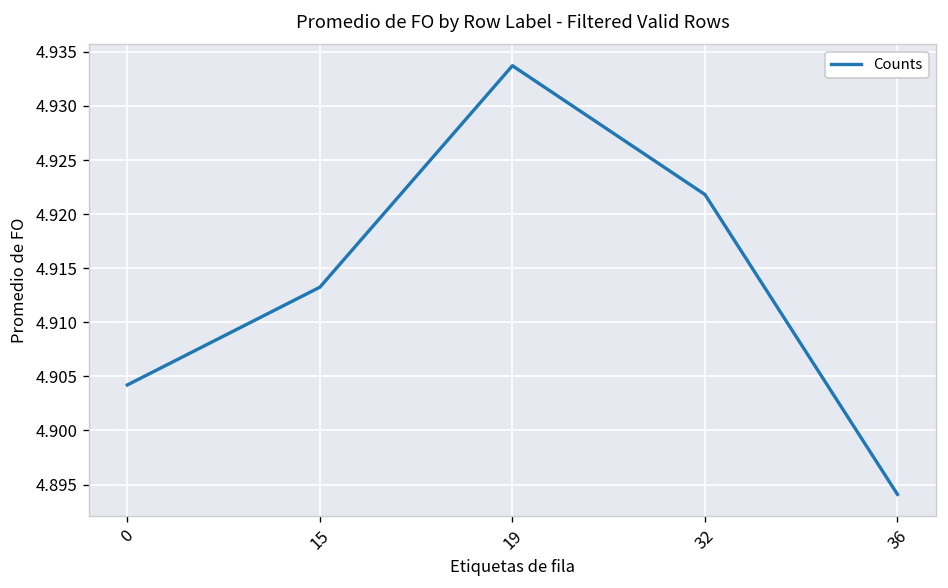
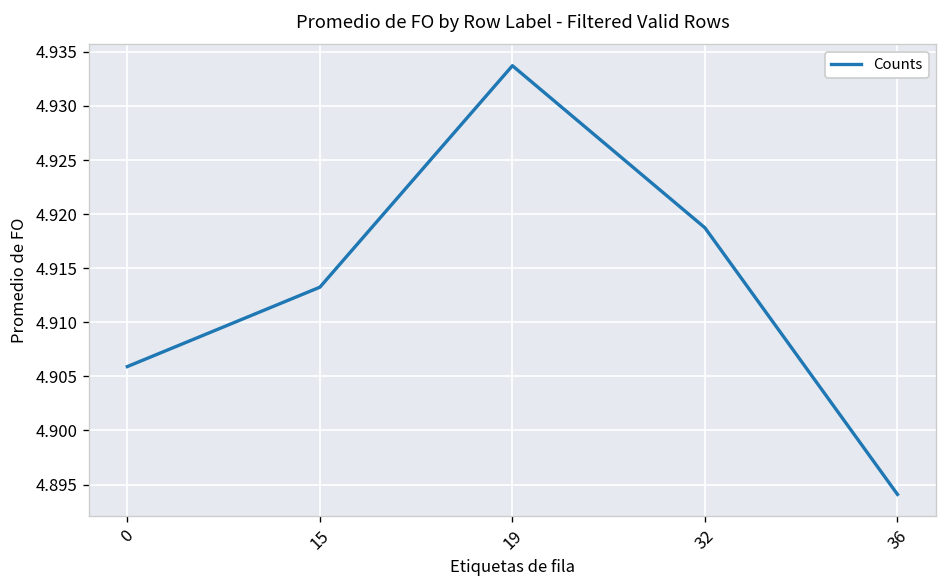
  {
-   "0": 4.904,
+   "0": 4.906,
    "15": 4.913,
    "19": 4.934,
-   "32": 4.922,
+   "32": 4.919,
    "36": 4.894
  }
